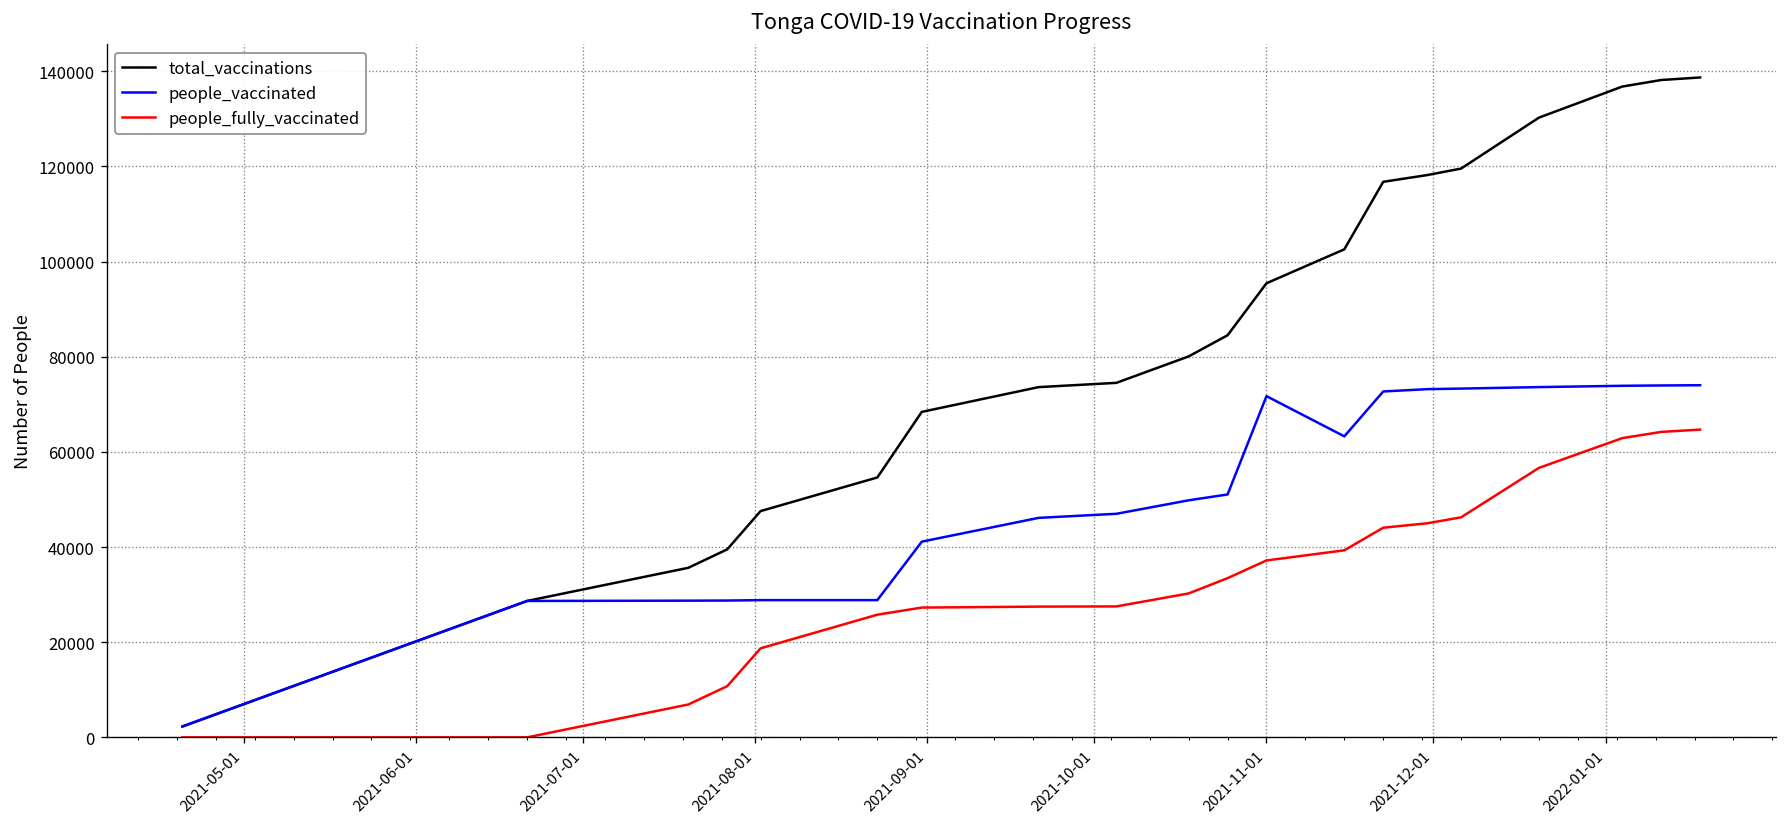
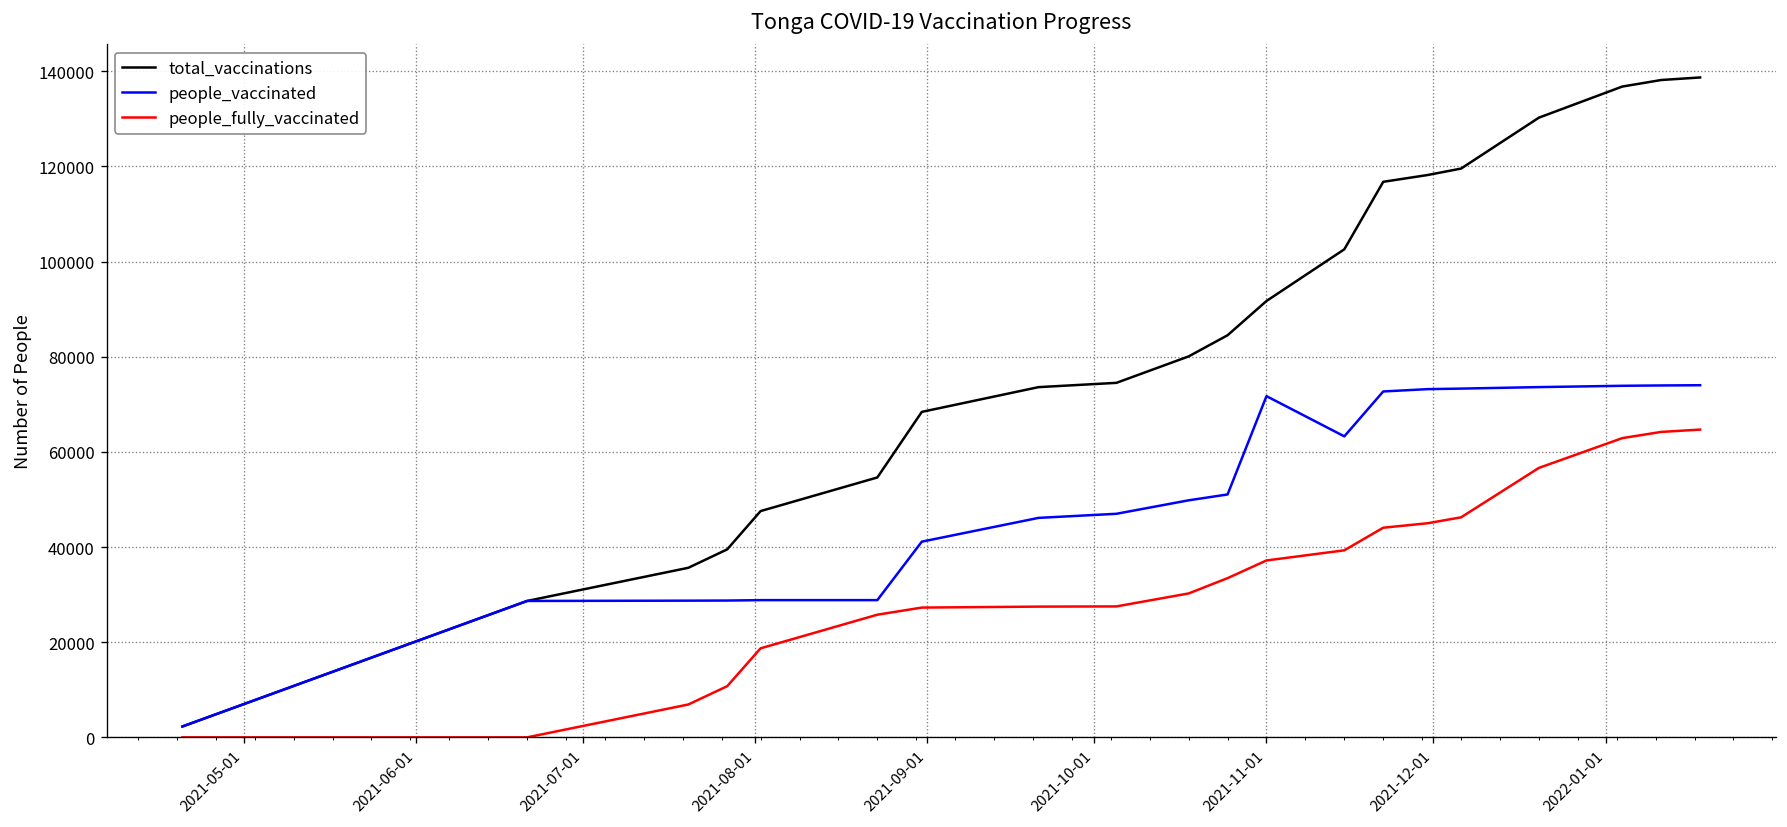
  {
    "total_vaccinations": {
-     "2021-11-01": 95000
+     "2021-11-01": 92000
    },
    "people_vaccinated": {
      "2021-11-01": 72000
    },
    "people_fully_vaccinated": {
      "2021-11-01": 37000
    }
  }
